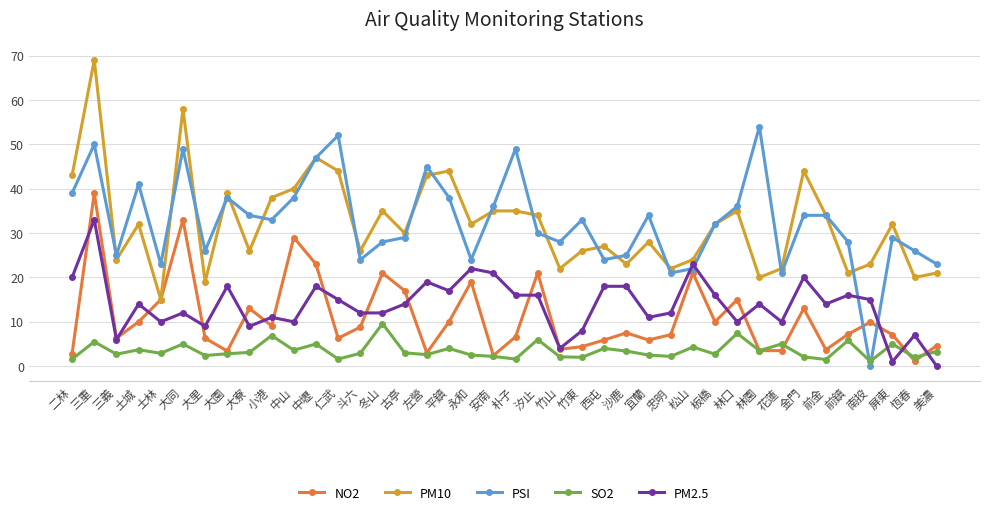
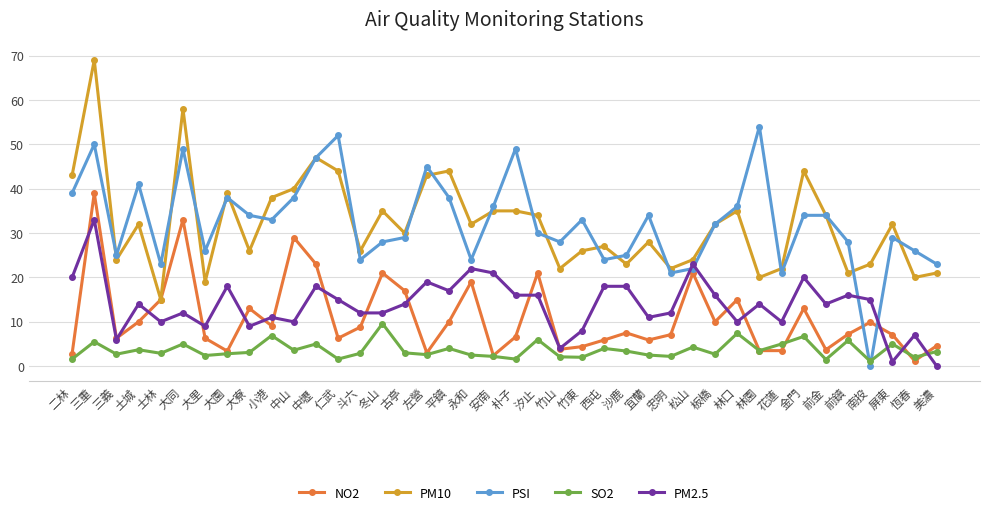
  {
    "PSI": {
      "二林": 39,
      "三重": 50,
      "三義": 25,
      "土城": 41,
      "士林": 23,
      "大同": 49,
      "大里": 26,
      "大園": 38,
      "大寮": 34,
      "小港": 33,
      "中山": 38,
      "仁武": 52,
      "斗六": 24,
      "冬山": 28,
      "古亭": 29,
      "左營": 45,
      "平鎮": 38,
      "永和": 24,
      "安南": 36,
      "朴子": 49,
      "汐止": 30,
      "竹山": 28,
      "竹東": 33,
      "西屯": 24,
      "沙鹿": 25,
      "宜蘭": 34,
      "忠明": 21,
      "松山": 22,
      "林口": 36,
      "林園": 54,
      "花蓮": 21,
      "金門": 34,
      "前鎮": 28,
      "南投": 0,
      "屏東": 29,
      "恆春": 26,
      "美濃": 23
    },
    "SO2": {
      "二林": 2,
      "三重": 6,
      "三義": 3,
      "土城": 4,
      "士林": 3,
      "大同": 5,
      "大里": 2,
      "大園": 3,
      "大寮": 3,
      "小港": 7,
      "中山": 4,
      "中壢": 5,
      "仁武": 2,
      "斗六": 3,
      "冬山": 10,
      "古亭": 3,
      "平鎮": 4,
      "永和": 3,
      "朴子": 2,
      "汐止": 6,
      "竹山": 2,
      "竹東": 2,
      "西屯": 4,
      "沙鹿": 3,
      "宜蘭": 3,
      "忠明": 2,
      "松山": 4,
      "板橋": 3,
      "林口": 7,
      "花蓮": 5,
-     "金門": 2,
+     "金門": 7,
      "前金": 2,
      "前鎮": 6,
      "南投": 1,
      "屏東": 5,
      "恆春": 2,
      "美濃": 3
    },
    "PM2.5": {
      "二林": 20,
      "三重": 33,
      "土城": 14,
      "士林": 10,
      "大同": 12,
      "大里": 9,
      "大園": 18,
      "大寮": 9,
      "小港": 11,
      "中山": 10,
      "中壢": 18,
      "仁武": 15,
      "斗六": 12,
      "冬山": 12,
      "古亭": 14,
      "左營": 19,
      "平鎮": 17,
      "永和": 22,
      "安南": 21,
      "朴子": 16,
      "汐止": 16,
      "竹東": 8,
      "西屯": 18,
      "沙鹿": 18,
      "宜蘭": 11,
      "忠明": 12,
      "松山": 23,
      "板橋": 16,
      "林口": 10,
      "林園": 14,
      "花蓮": 10,
      "金門": 20,
      "前金": 14,
      "前鎮": 16,
      "南投": 15,
      "屏東": 1,
      "恆春": 7,
      "美濃": 0
    }
  }
